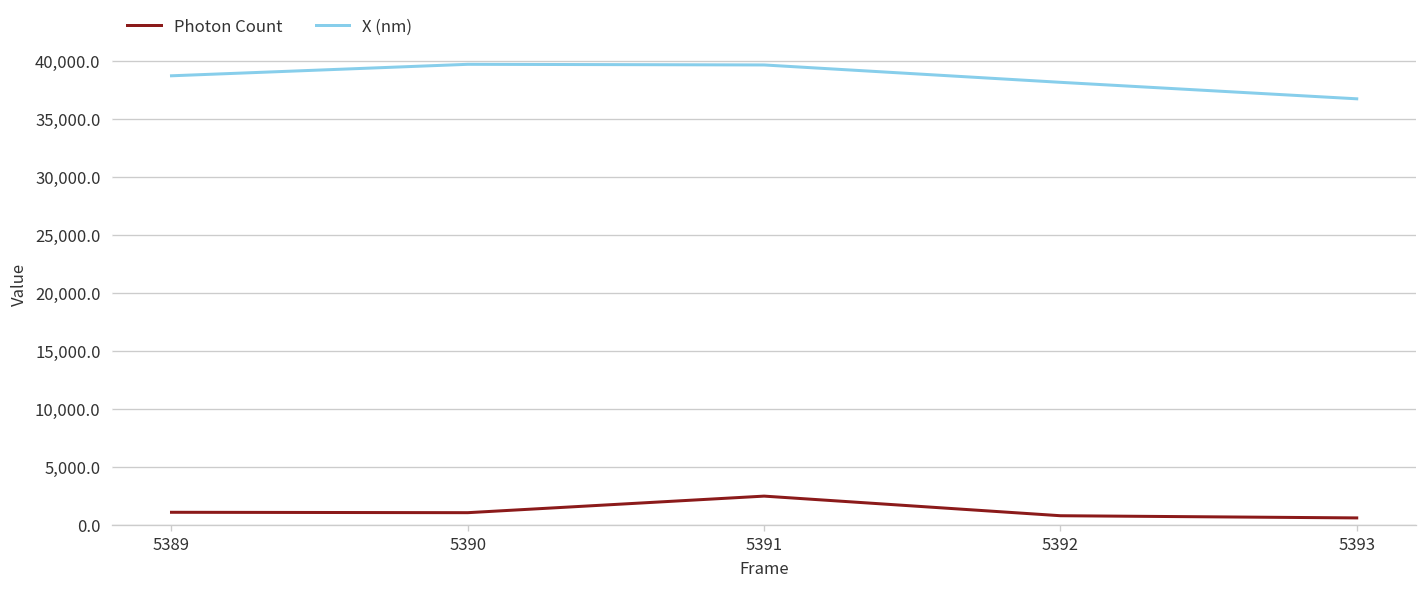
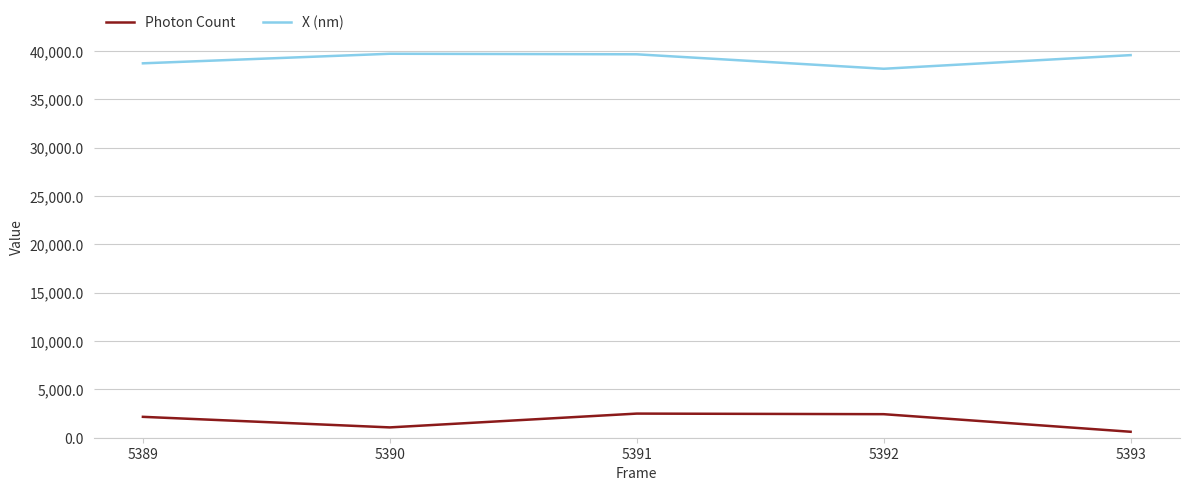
  {
    "Photon Count": {
-     "5389": "1,000",
+     "5389": "2,000",
      "5390": "1,000",
      "5391": "2,000",
-     "5392": "1,000",
+     "5392": "2,000",
      "5393": "1,000"
    },
    "X (nm)": {
      "5389": "39,000",
      "5390": "40,000",
      "5391": "40,000",
      "5392": "38,000",
-     "5393": "37,000"
+     "5393": "40,000"
    }
  }
